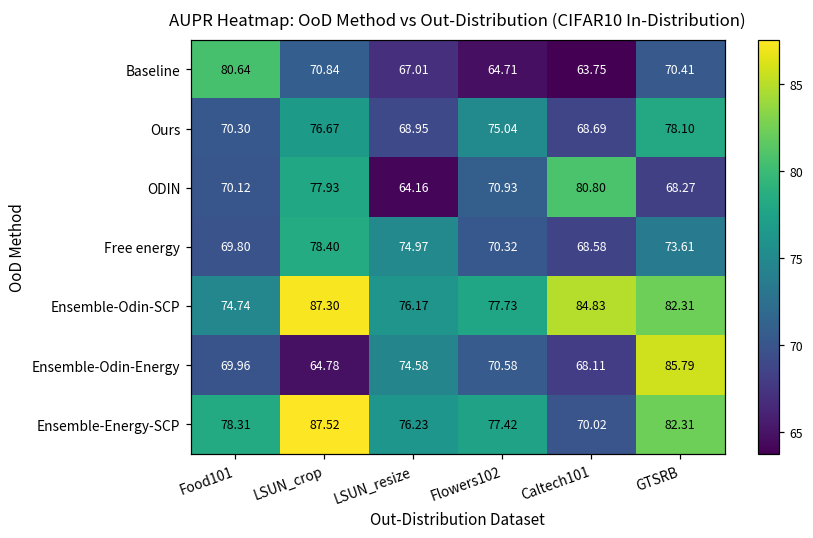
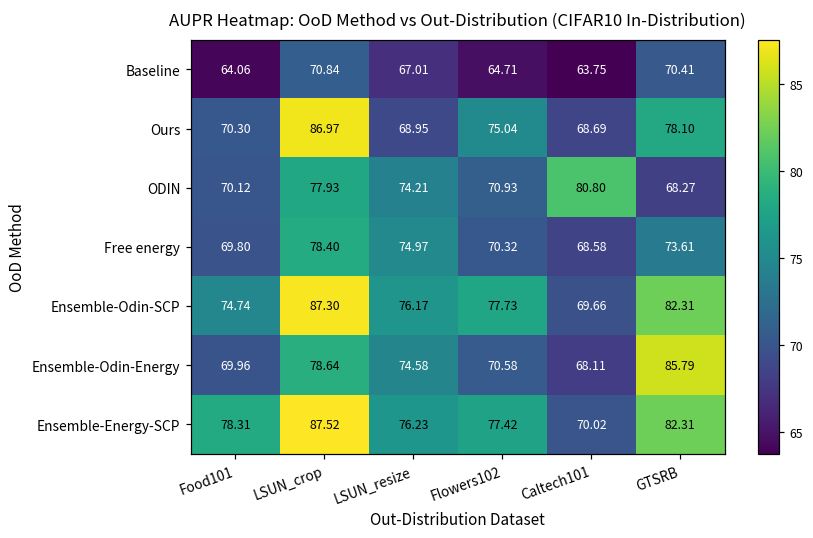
  {
    "Baseline": {
-     "Food101": 80.64,
+     "Food101": 64.06,
      "LSUN_crop": 70.84,
      "LSUN_resize": 67.01,
      "Flowers102": 64.71,
      "Caltech101": 63.75,
      "GTSRB": 70.41
    },
    "Ours": {
      "Food101": 70.30,
-     "LSUN_crop": 76.67,
+     "LSUN_crop": 86.97,
      "LSUN_resize": 68.95,
      "Flowers102": 75.04,
      "Caltech101": 68.69,
      "GTSRB": 78.10
    },
    "ODIN": {
      "Food101": 70.12,
      "LSUN_crop": 77.93,
-     "LSUN_resize": 64.16,
+     "LSUN_resize": 74.21,
      "Flowers102": 70.93,
      "Caltech101": 80.80,
      "GTSRB": 68.27
    },
    "Free energy": {
      "Food101": 69.80,
      "LSUN_crop": 78.40,
      "LSUN_resize": 74.97,
      "Flowers102": 70.32,
      "Caltech101": 68.58,
      "GTSRB": 73.61
    },
    "Ensemble-Odin-SCP": {
      "Food101": 74.74,
      "LSUN_crop": 87.30,
      "LSUN_resize": 76.17,
      "Flowers102": 77.73,
-     "Caltech101": 84.83,
+     "Caltech101": 69.66,
      "GTSRB": 82.31
    },
    "Ensemble-Odin-Energy": {
      "Food101": 69.96,
-     "LSUN_crop": 64.78,
+     "LSUN_crop": 78.64,
      "LSUN_resize": 74.58,
      "Flowers102": 70.58,
      "Caltech101": 68.11,
      "GTSRB": 85.79
    },
    "Ensemble-Energy-SCP": {
      "Food101": 78.31,
      "LSUN_crop": 87.52,
      "LSUN_resize": 76.23,
      "Flowers102": 77.42,
      "Caltech101": 70.02,
      "GTSRB": 82.31
    }
  }
